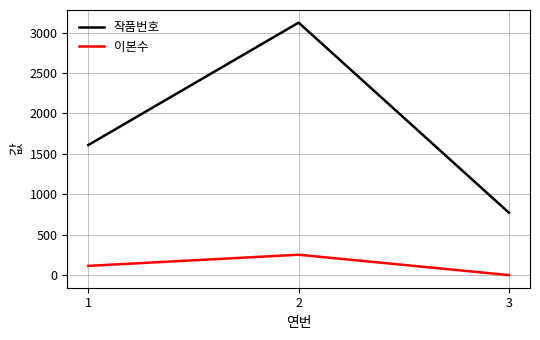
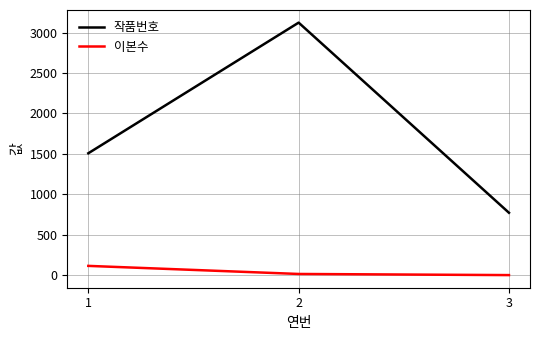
  {
    "작품번호": {
-     "1": 1600,
+     "1": 1500,
      "2": 3100,
      "3": 800
    },
    "이본수": {
      "1": 100,
-     "2": 300,
+     "2": 0,
      "3": 0
    }
  }
